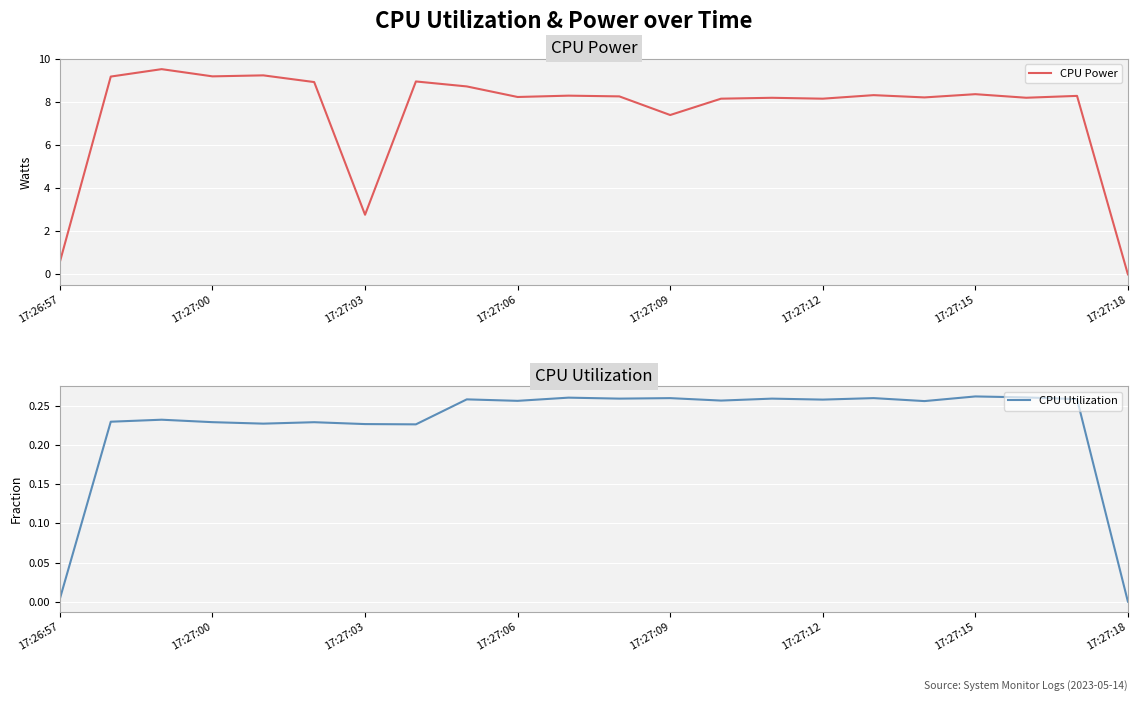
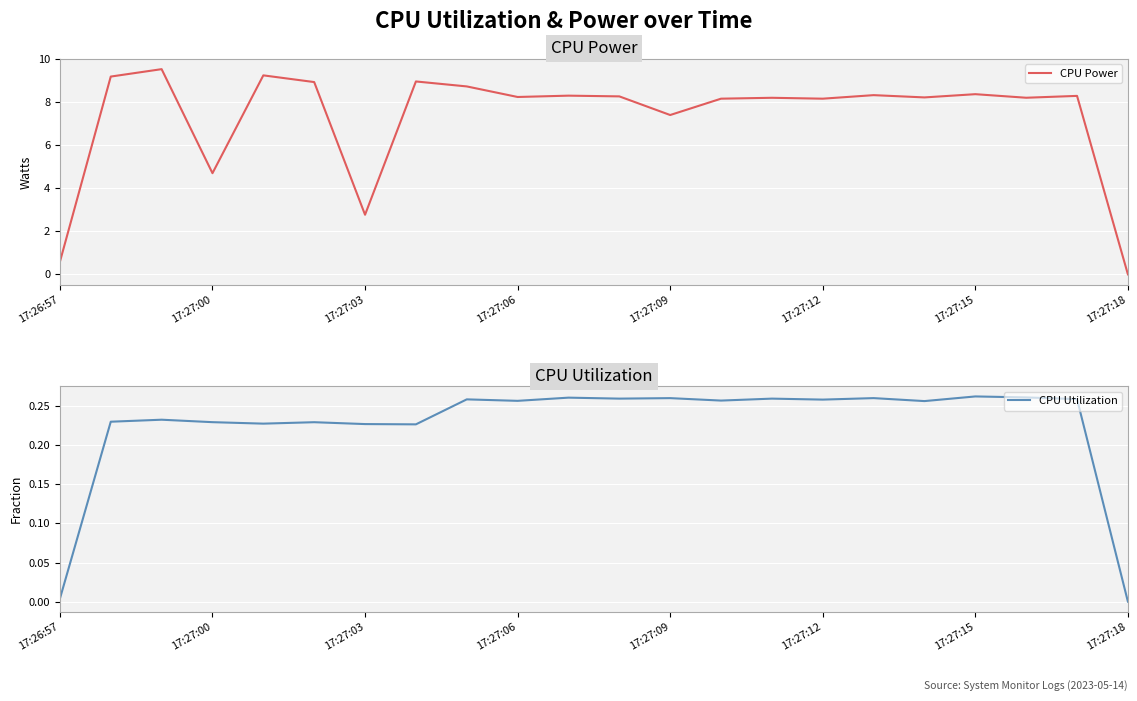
  {
    "CPU Power": {
      "17:26:57": 0.6,
-     "17:27:00": 9.2,
+     "17:27:00": 4.7,
      "17:27:03": 2.8,
      "17:27:06": 8.2,
      "17:27:09": 7.4,
      "17:27:12": 8.2,
      "17:27:15": 8.4,
      "17:27:18": 0.0
    },
    "CPU Utilization": {
      "17:26:57": 0.00,
      "17:27:00": 0.23,
      "17:27:03": 0.23,
      "17:27:06": 0.26,
      "17:27:09": 0.26,
      "17:27:12": 0.26,
      "17:27:15": 0.26,
      "17:27:18": 0.00
    }
  }
